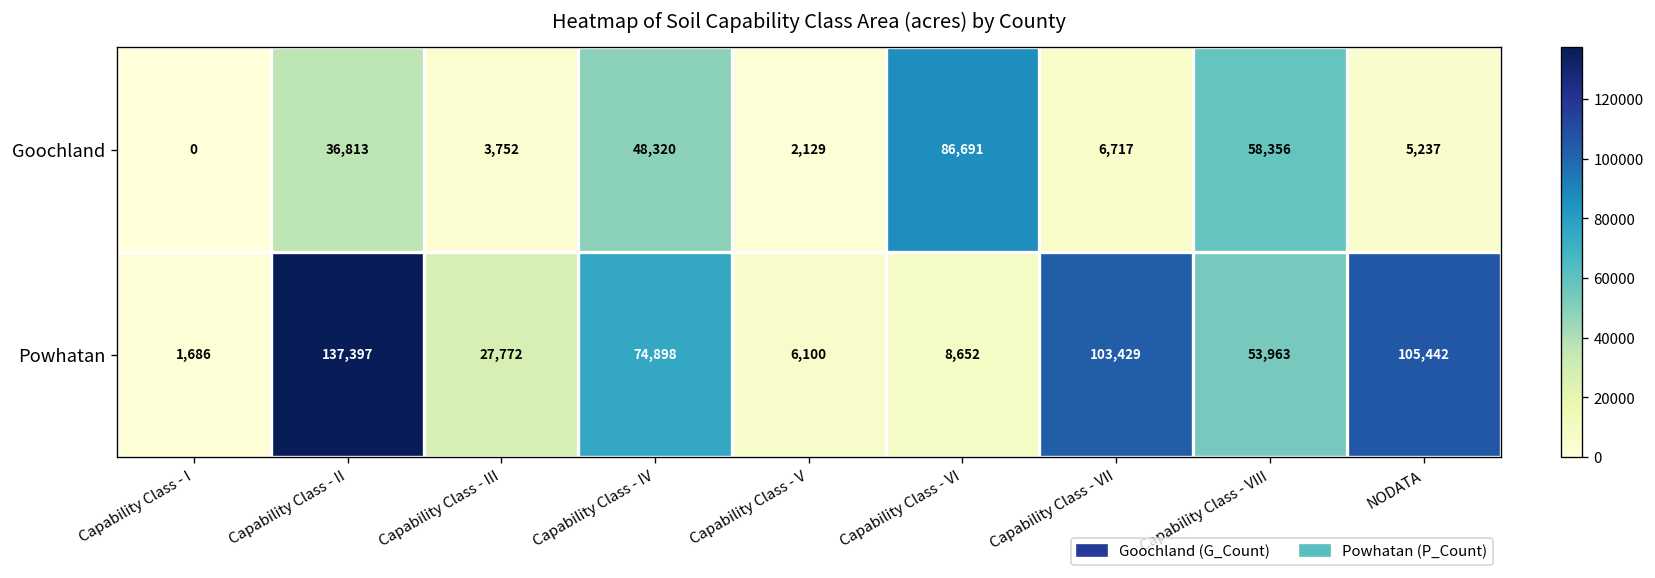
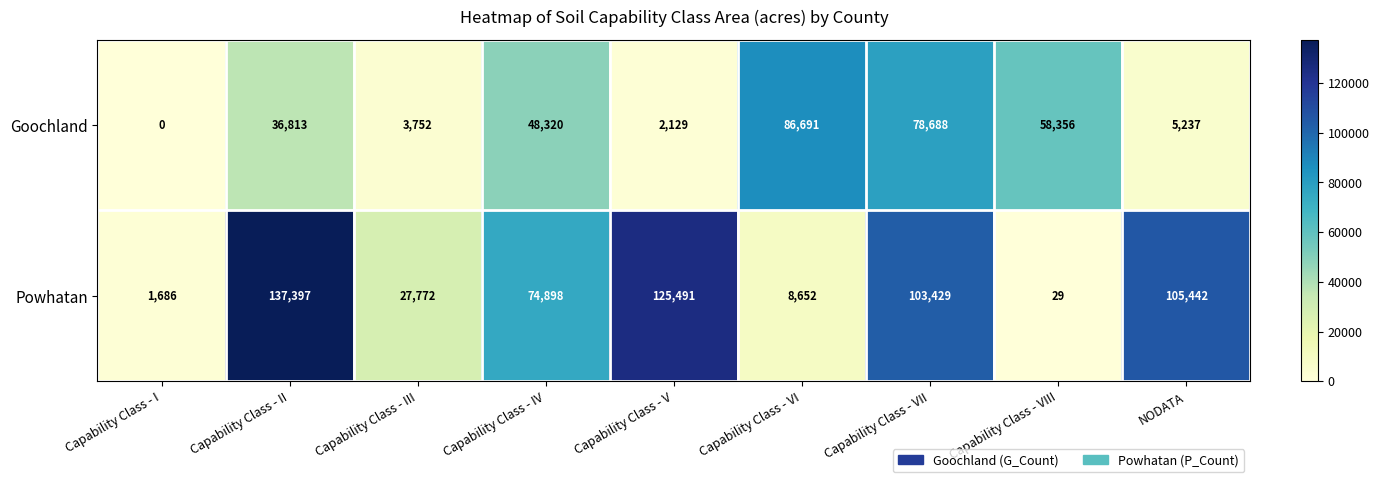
  {
    "Goochland": {
      "Capability Class - I": "0",
      "Capability Class - II": "36,813",
      "Capability Class - III": "3,752",
      "Capability Class - IV": "48,320",
      "Capability Class - V": "2,129",
      "Capability Class - VI": "86,691",
-     "Capability Class - VII": "6,717",
+     "Capability Class - VII": "78,688",
      "Capability Class - VIII": "58,356",
      "NODATA": "5,237"
    },
    "Powhatan": {
      "Capability Class - I": "1,686",
      "Capability Class - II": "137,397",
      "Capability Class - III": "27,772",
      "Capability Class - IV": "74,898",
-     "Capability Class - V": "6,100",
+     "Capability Class - V": "125,491",
      "Capability Class - VI": "8,652",
      "Capability Class - VII": "103,429",
-     "Capability Class - VIII": "53,963",
+     "Capability Class - VIII": "29",
      "NODATA": "105,442"
    }
  }
